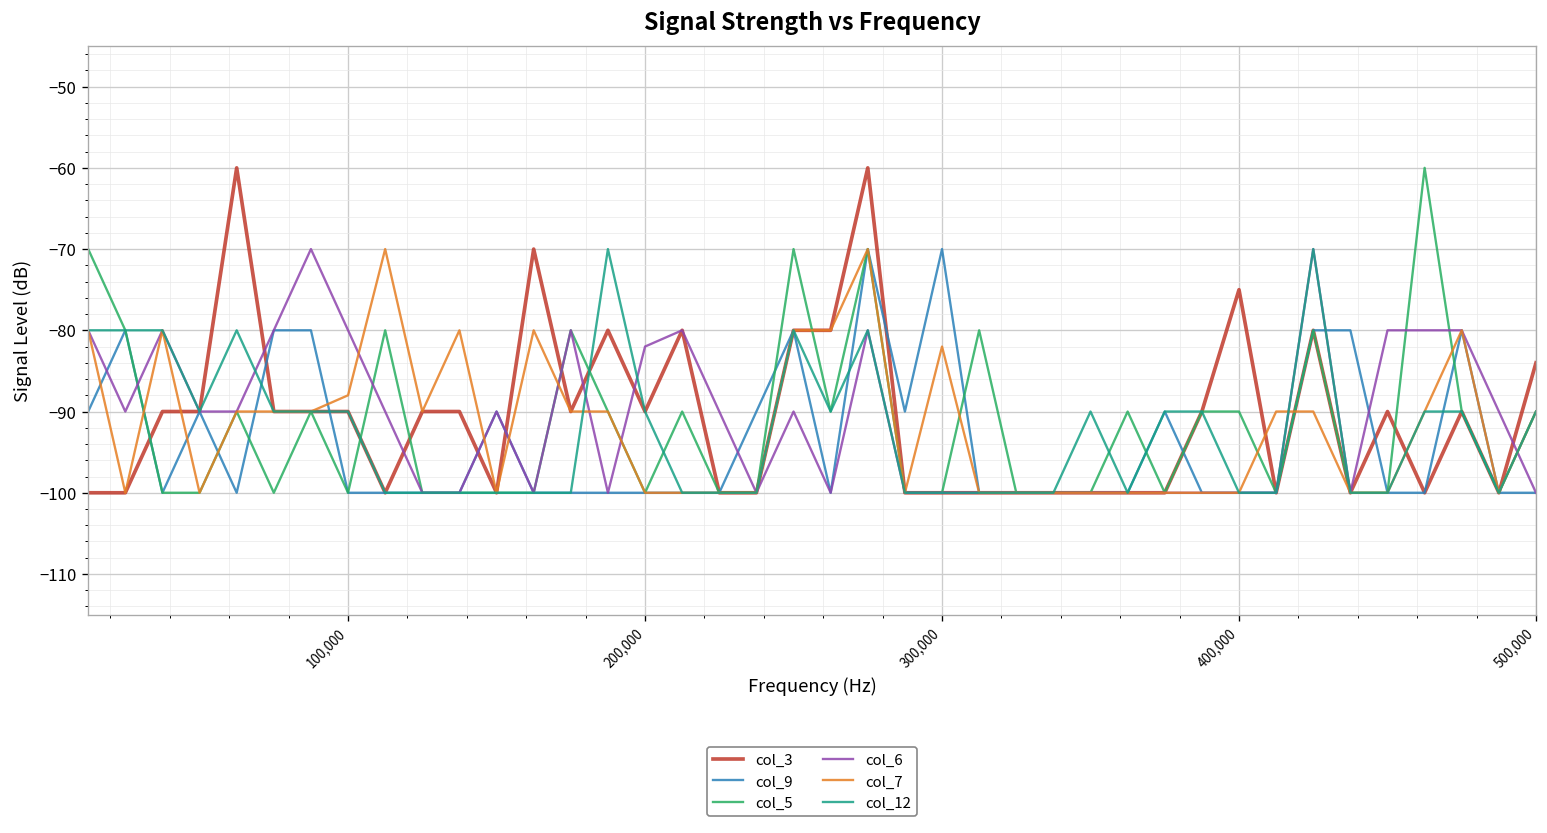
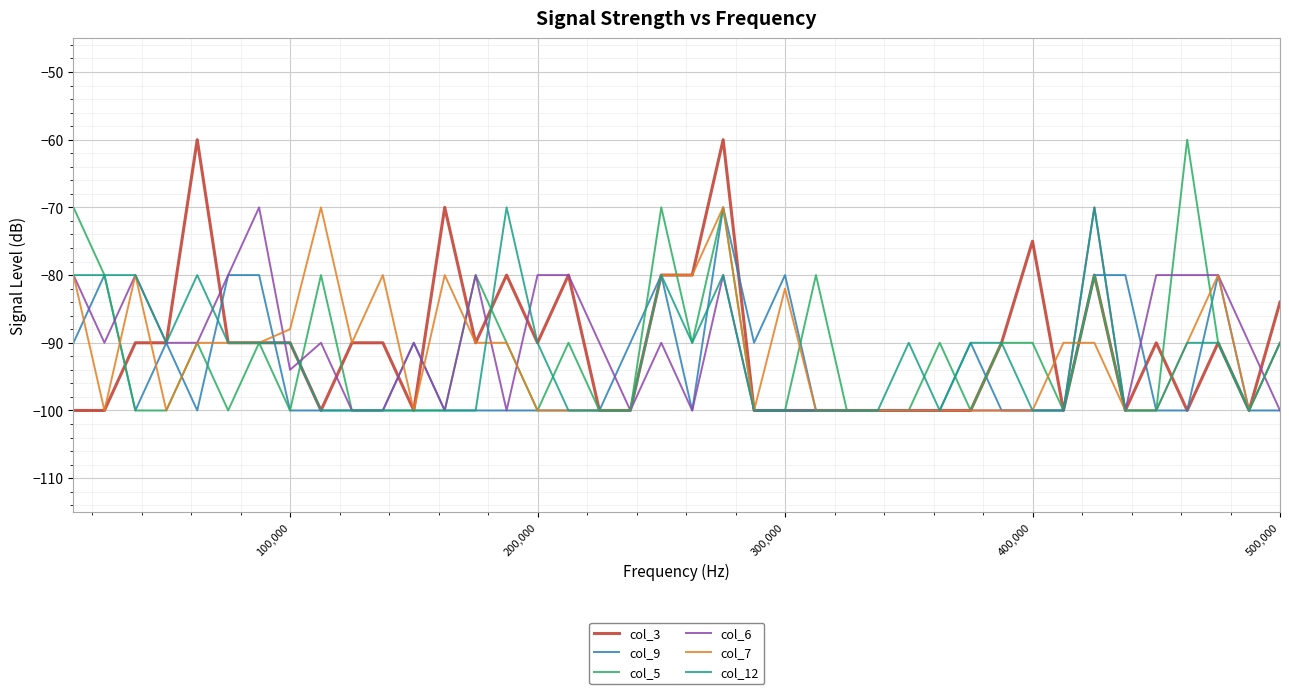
  {
    "col_3": {
      "400,000": -75,
      "500,000": -84
    },
    "col_9": {
-     "300,000": -70
+     "300,000": -80
    },
    "col_6": {
-     "100,000": -80,
-     "200,000": -82
+     "100,000": -94,
+     "200,000": -80
    },
    "col_7": {
      "100,000": -88,
      "300,000": -82
    }
  }
